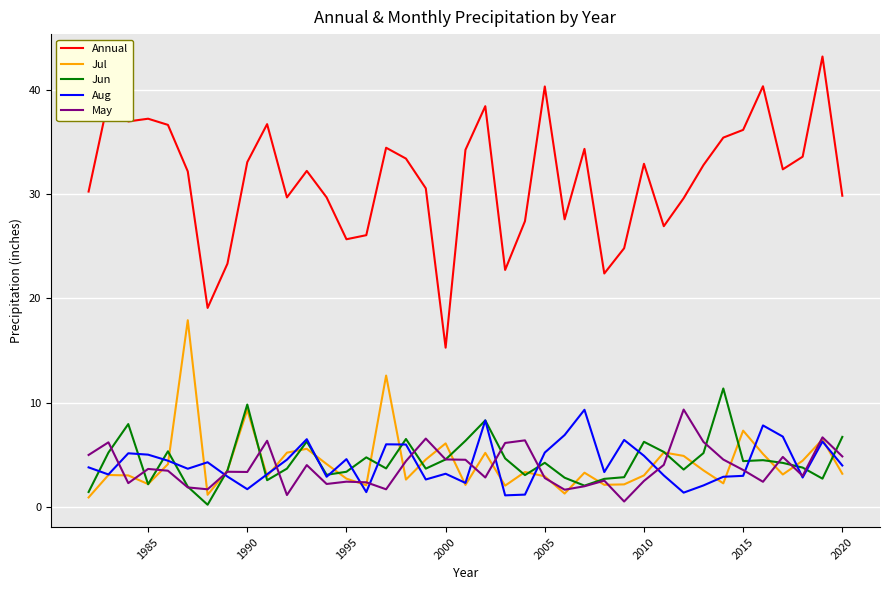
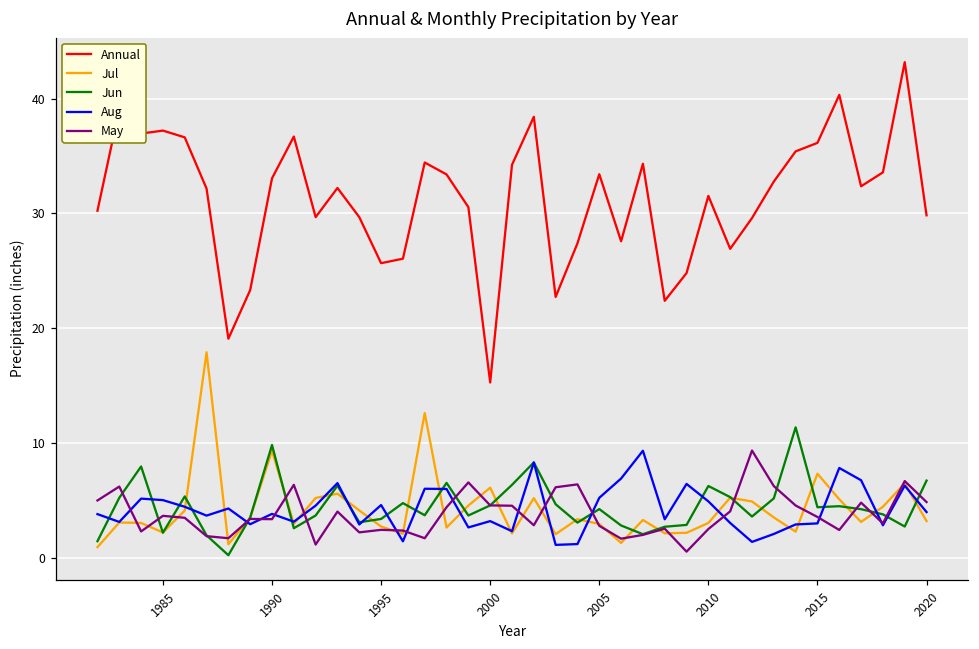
  {
    "Annual": {
      "1985": 37.2,
      "1990": 33.1,
      "1995": 25.7,
      "2000": 15.3,
-     "2005": 40.3,
-     "2010": 32.9,
+     "2005": 33.4,
+     "2010": 31.5,
      "2015": 36.1,
      "2020": 29.8
    },
    "Jul": {
      "1990": 9.3,
      "1995": 2.7,
      "2000": 6.1,
      "2010": 3.0,
      "2015": 7.3,
      "2020": 3.2
    },
    "Jun": {
      "1990": 9.8,
      "1995": 3.4,
      "2005": 4.2,
      "2010": 6.3,
      "2015": 4.4,
      "2020": 6.7
    },
    "Aug": {
      "1985": 5.0,
-     "1990": 1.7,
+     "1990": 3.8,
      "1995": 4.6,
      "2000": 3.2,
      "2005": 5.2,
      "2010": 4.9,
      "2015": 3.0,
      "2020": 4.0
    },
    "May": {
      "1985": 3.7,
      "1990": 3.4,
      "1995": 2.4,
      "2010": 2.5,
      "2015": 3.6,
      "2020": 4.9
    }
  }
